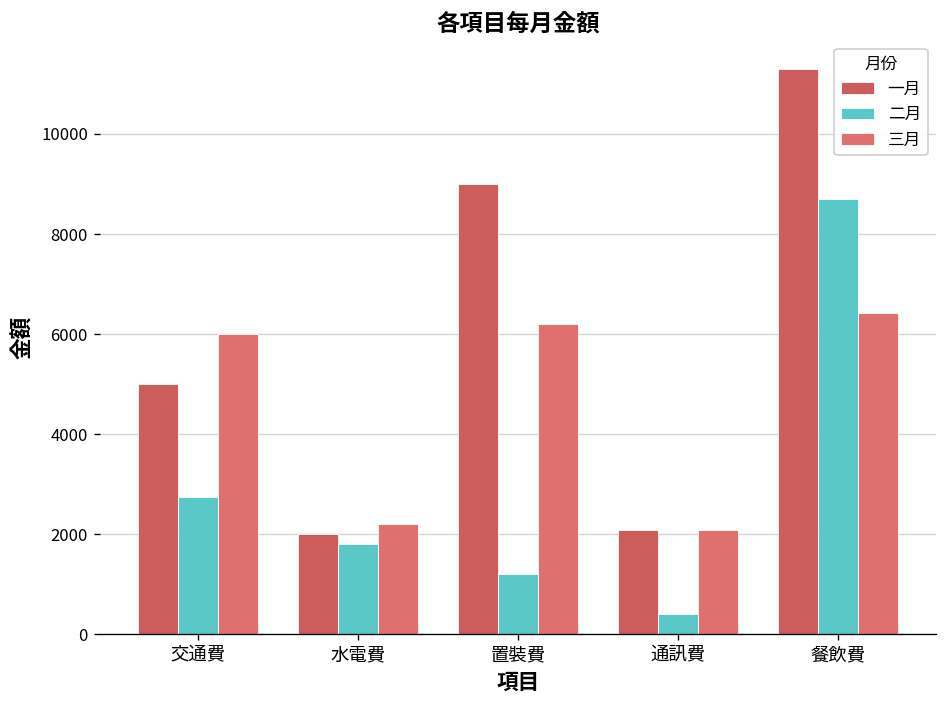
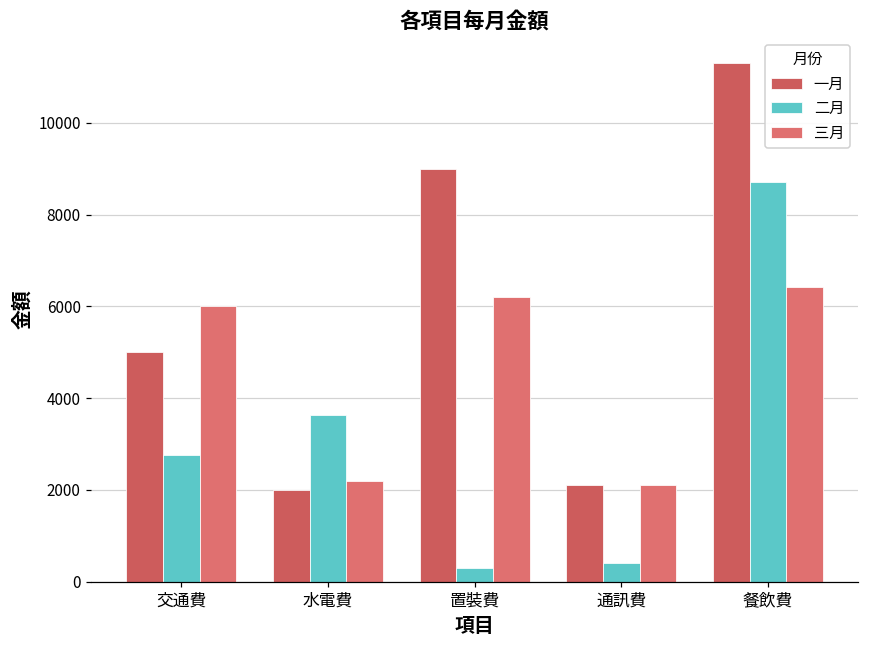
  {
    "二月": {
      "交通費": 2800,
-     "水電費": 1800,
-     "置裝費": 1200,
+     "水電費": 3600,
+     "置裝費": 300,
      "通訊費": 400,
      "餐飲費": 8700
    }
  }
